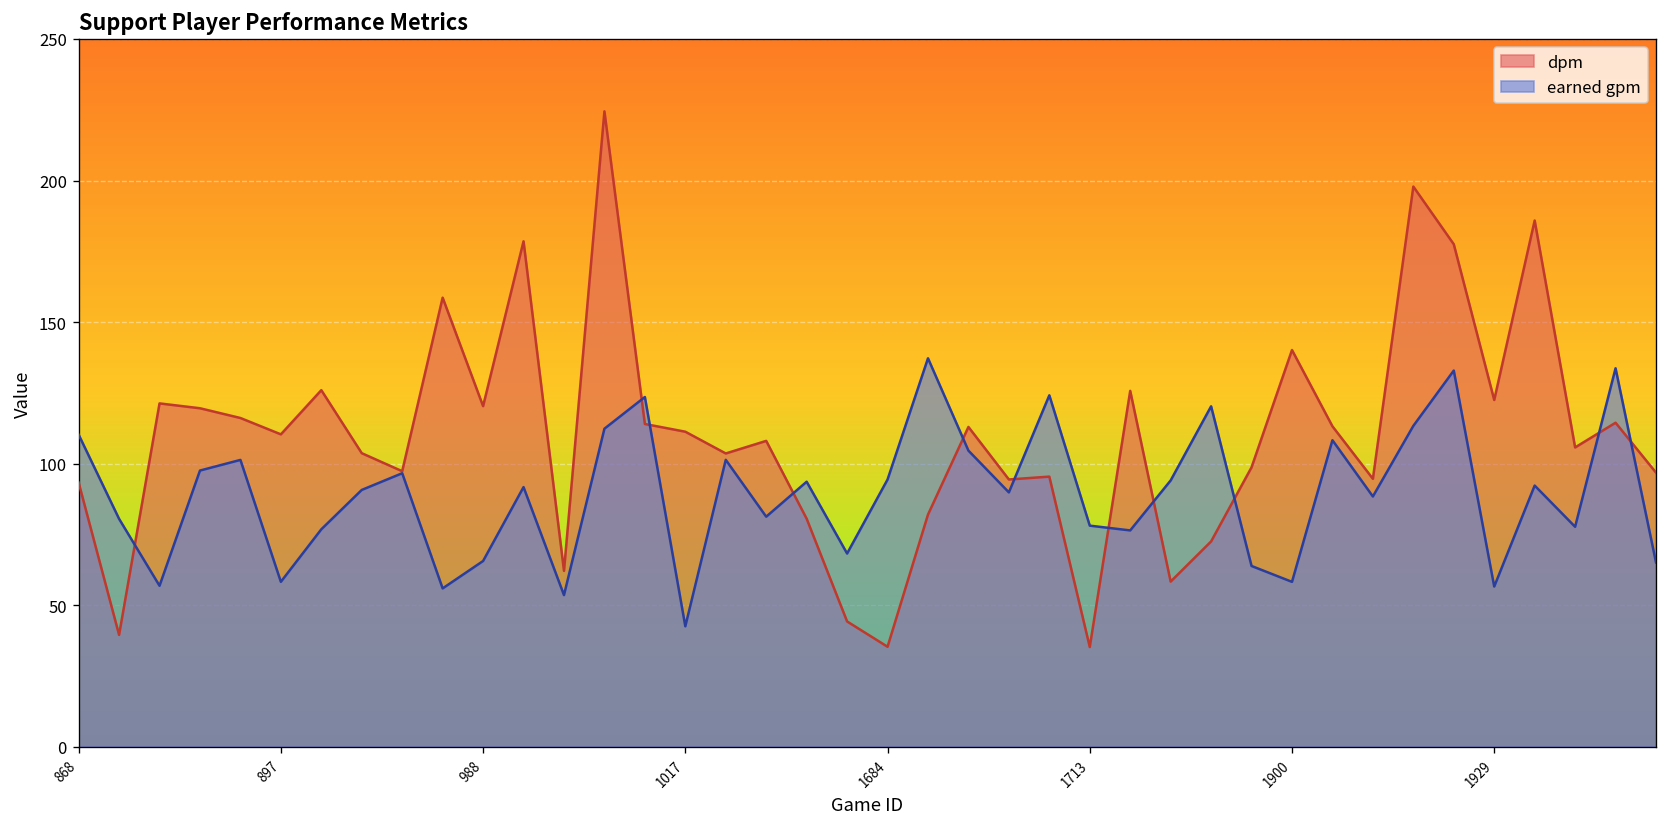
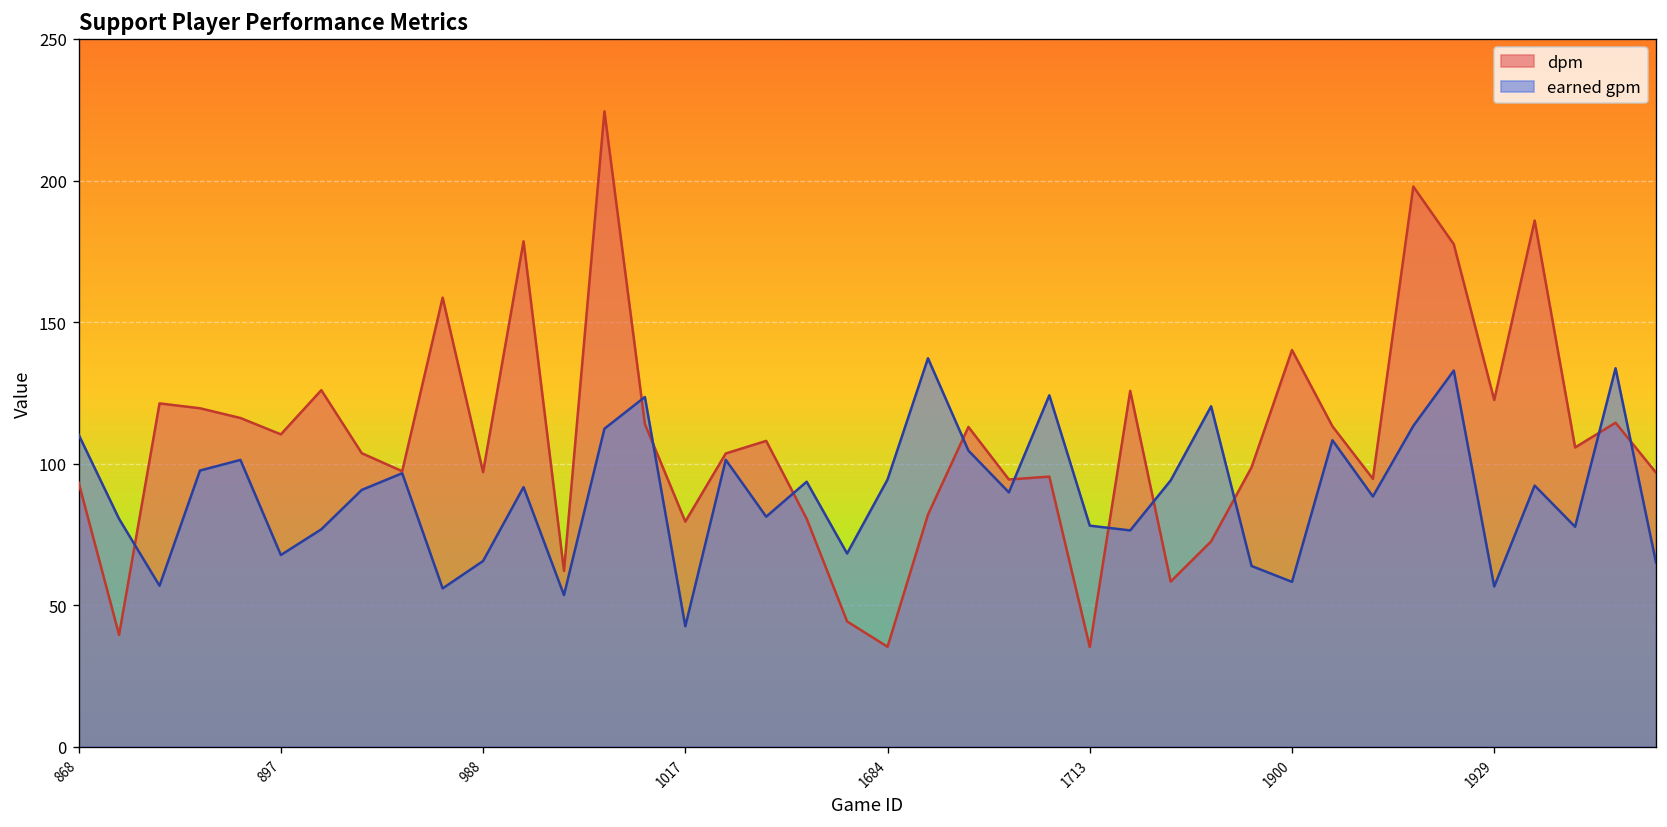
  {
    "dpm": {
      "868": 93,
      "897": 110,
-     "988": 120,
-     "1017": 111,
+     "988": 97,
+     "1017": 80,
      "1684": 35,
      "1713": 35,
      "1900": 140,
      "1929": 122
    },
    "earned gpm": {
      "868": 110,
-     "897": 58,
+     "897": 68,
      "988": 66,
      "1017": 43,
      "1684": 94,
      "1713": 78,
      "1900": 58,
      "1929": 57
    }
  }
